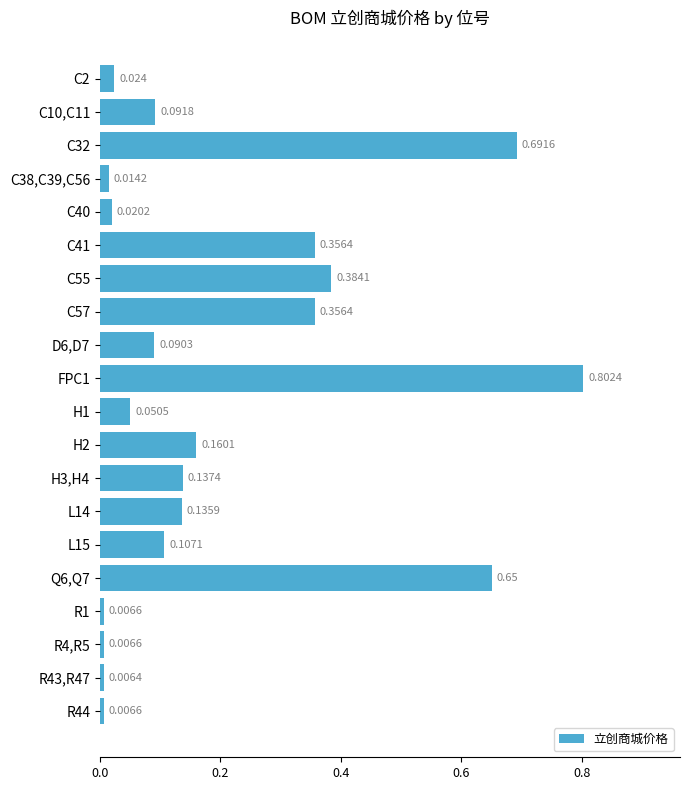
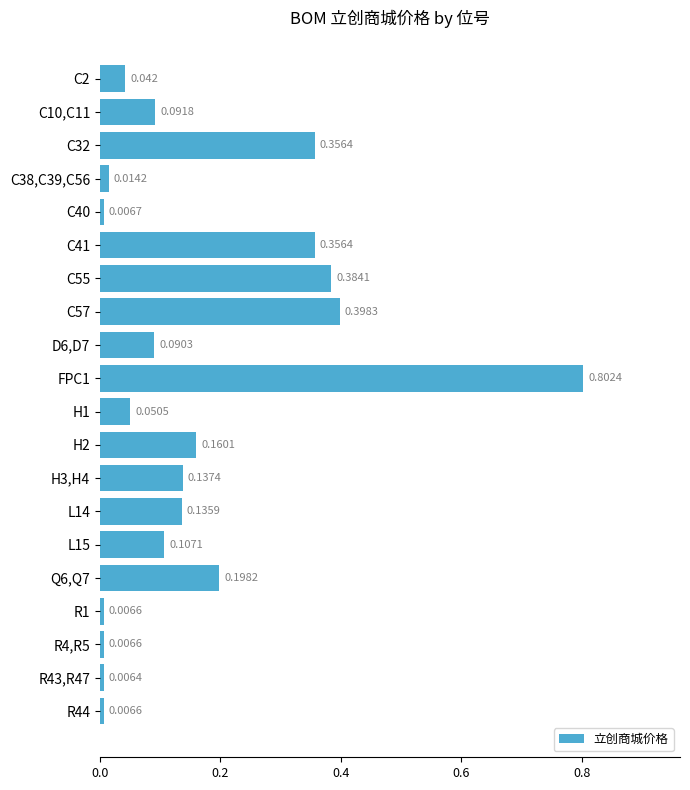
  {
-   "C2": 0.024,
+   "C2": 0.042,
    "C10,C11": 0.0918,
-   "C32": 0.6916,
+   "C32": 0.3564,
    "C38,C39,C56": 0.0142,
-   "C40": 0.0202,
+   "C40": 0.0067,
    "C41": 0.3564,
    "C55": 0.3841,
-   "C57": 0.3564,
+   "C57": 0.3983,
    "D6,D7": 0.0903,
    "FPC1": 0.8024,
    "H1": 0.0505,
    "H2": 0.1601,
    "H3,H4": 0.1374,
    "L14": 0.1359,
    "L15": 0.1071,
-   "Q6,Q7": 0.65,
+   "Q6,Q7": 0.1982,
    "R1": 0.0066,
    "R4,R5": 0.0066,
    "R43,R47": 0.0064,
    "R44": 0.0066
  }
